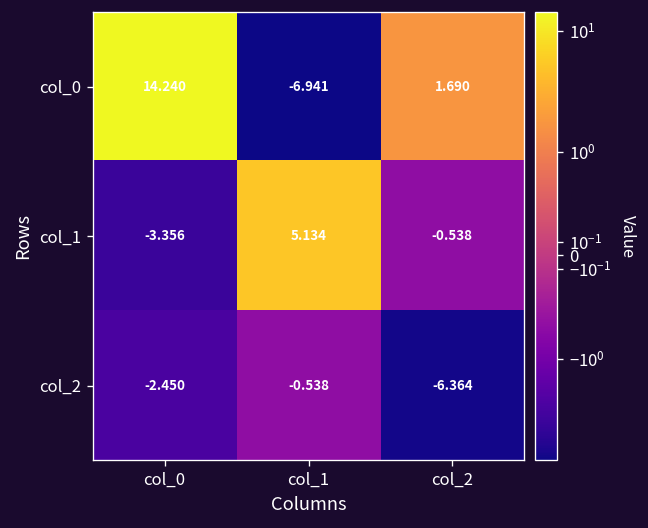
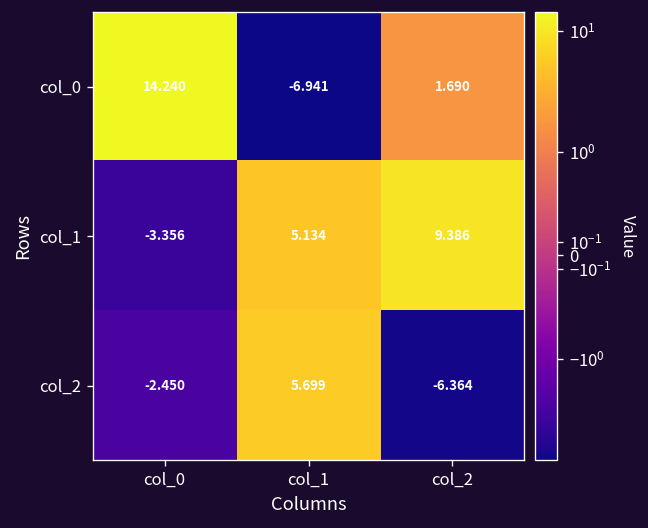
  {
    "col_0": {
      "col_0": 14.240,
      "col_1": -6.941,
      "col_2": 1.690
    },
    "col_1": {
      "col_0": -3.356,
      "col_1": 5.134,
-     "col_2": -0.538
+     "col_2": 9.386
    },
    "col_2": {
      "col_0": -2.450,
-     "col_1": -0.538,
+     "col_1": 5.699,
      "col_2": -6.364
    }
  }
